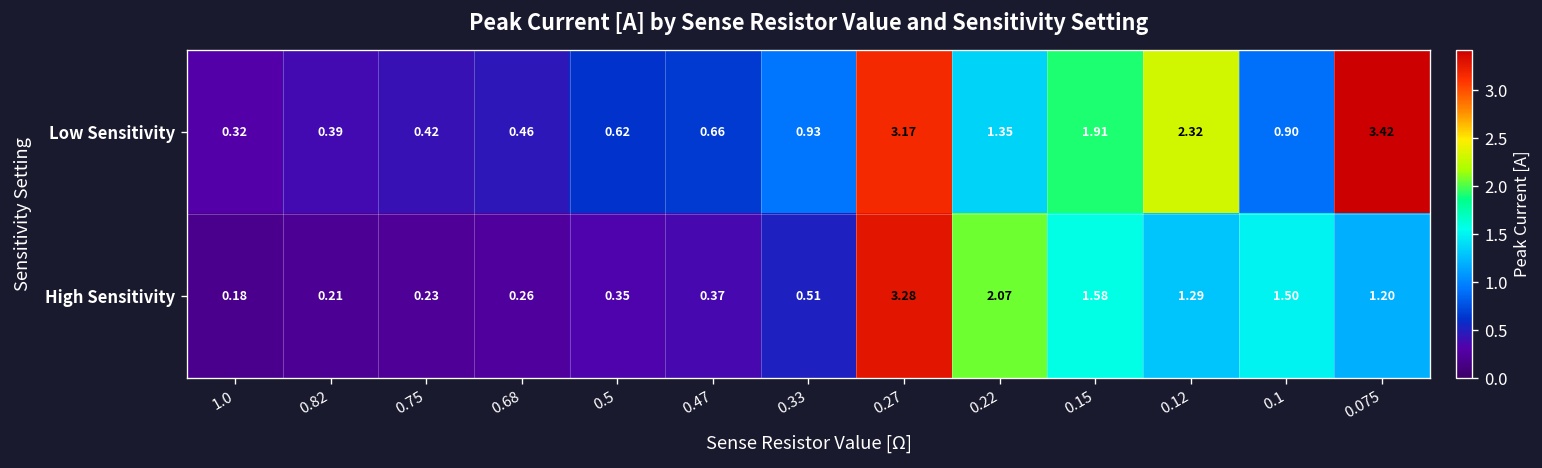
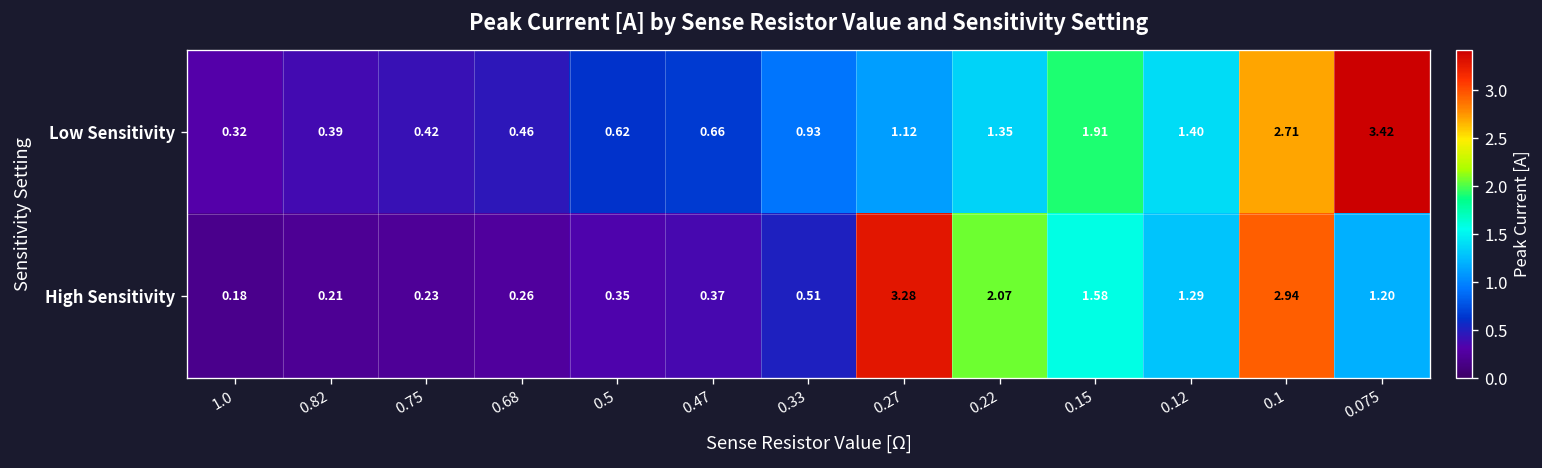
  {
    "Low Sensitivity": {
      "1.0": 0.32,
      "0.82": 0.39,
      "0.75": 0.42,
      "0.68": 0.46,
      "0.5": 0.62,
      "0.47": 0.66,
      "0.33": 0.93,
-     "0.27": 3.17,
+     "0.27": 1.12,
      "0.22": 1.35,
      "0.15": 1.91,
-     "0.12": 2.32,
-     "0.1": 0.90,
+     "0.12": 1.40,
+     "0.1": 2.71,
      "0.075": 3.42
    },
    "High Sensitivity": {
      "1.0": 0.18,
      "0.82": 0.21,
      "0.75": 0.23,
      "0.68": 0.26,
      "0.5": 0.35,
      "0.47": 0.37,
      "0.33": 0.51,
      "0.27": 3.28,
      "0.22": 2.07,
      "0.15": 1.58,
      "0.12": 1.29,
-     "0.1": 1.50,
+     "0.1": 2.94,
      "0.075": 1.20
    }
  }
